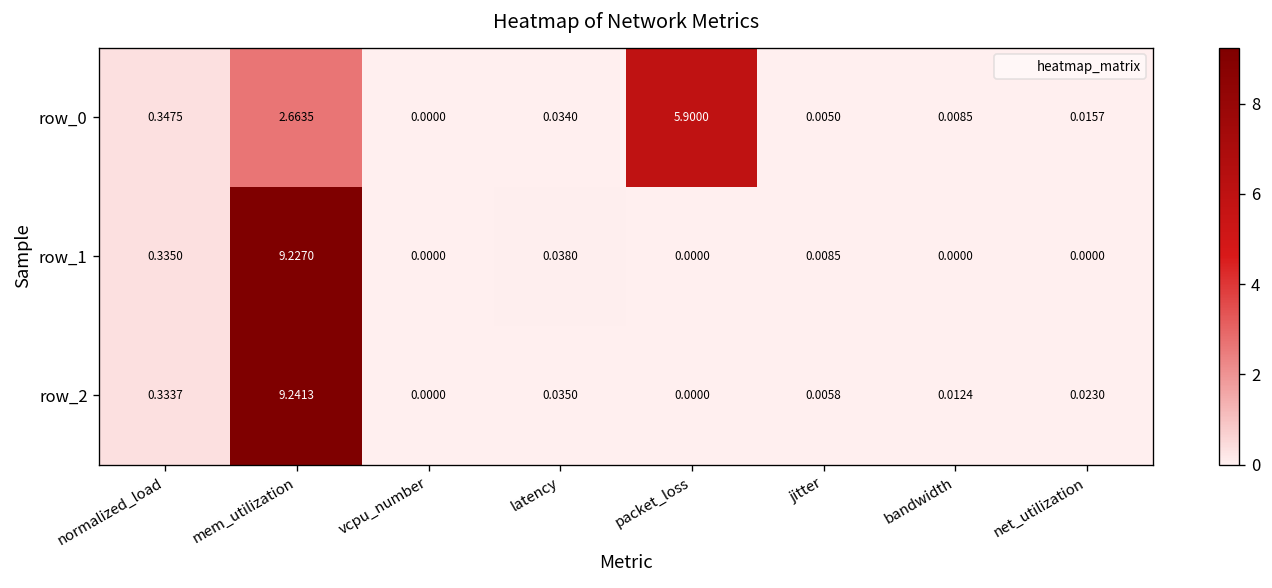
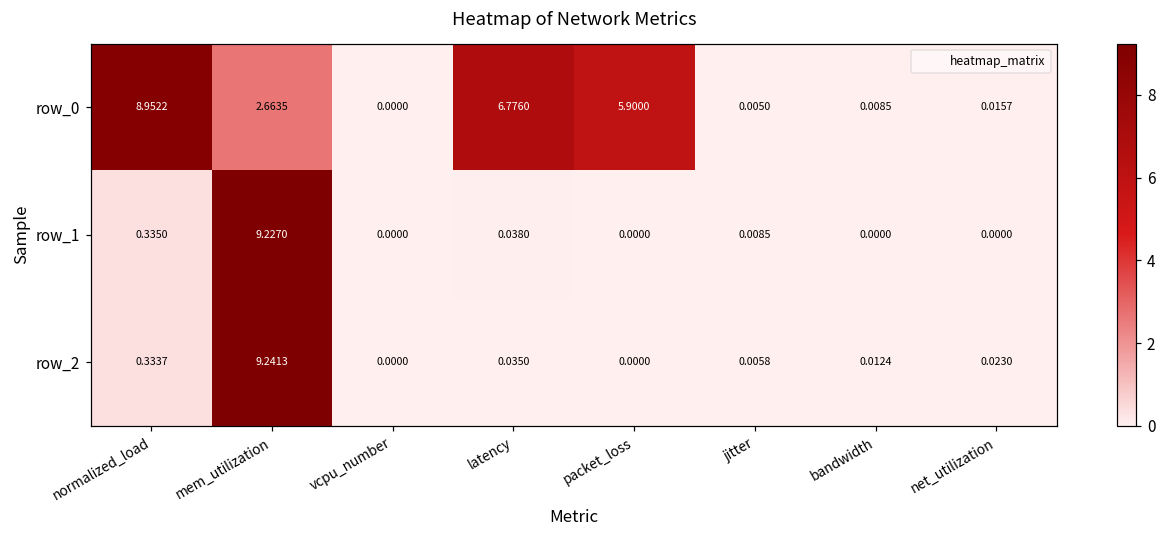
  {
    "row_0": {
-     "normalized_load": 0.3475,
+     "normalized_load": 8.9522,
      "mem_utilization": 2.6635,
      "vcpu_number": 0.0000,
-     "latency": 0.0340,
+     "latency": 6.7760,
      "packet_loss": 5.9000,
      "jitter": 0.0050,
      "bandwidth": 0.0085,
      "net_utilization": 0.0157
    },
    "row_1": {
      "normalized_load": 0.3350,
      "mem_utilization": 9.2270,
      "vcpu_number": 0.0000,
      "latency": 0.0380,
      "packet_loss": 0.0000,
      "jitter": 0.0085,
      "bandwidth": 0.0000,
      "net_utilization": 0.0000
    },
    "row_2": {
      "normalized_load": 0.3337,
      "mem_utilization": 9.2413,
      "vcpu_number": 0.0000,
      "latency": 0.0350,
      "packet_loss": 0.0000,
      "jitter": 0.0058,
      "bandwidth": 0.0124,
      "net_utilization": 0.0230
    }
  }
